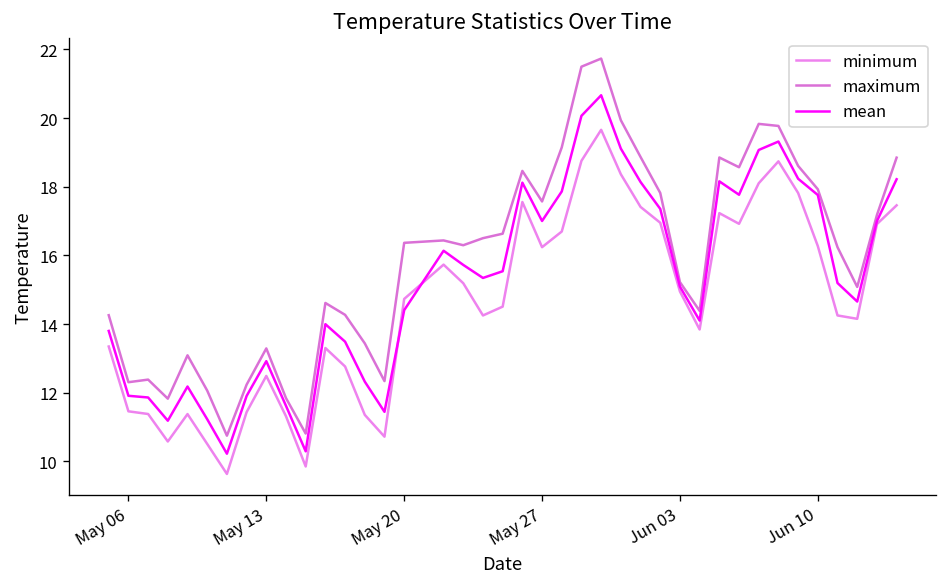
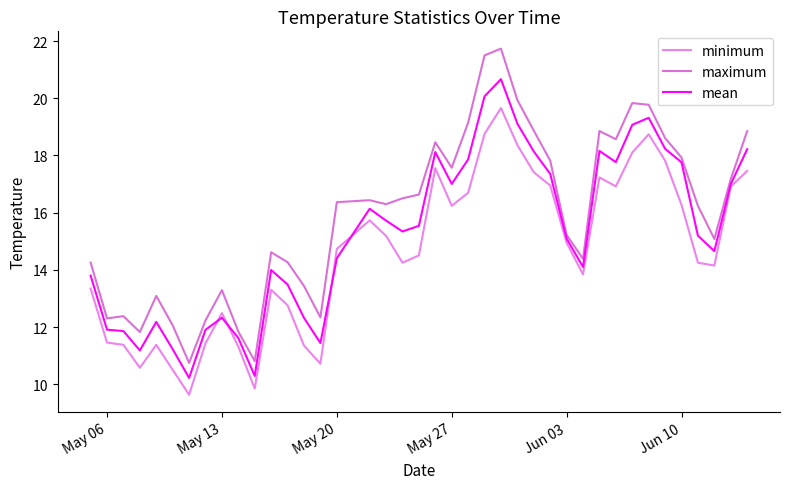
  {
    "mean": {
      "May 06": 11.9,
-     "May 13": 12.9,
+     "May 13": 12.3,
      "May 20": 14.4,
      "May 27": 17.0,
      "Jun 03": 15.1,
      "Jun 10": 17.8
    }
  }
